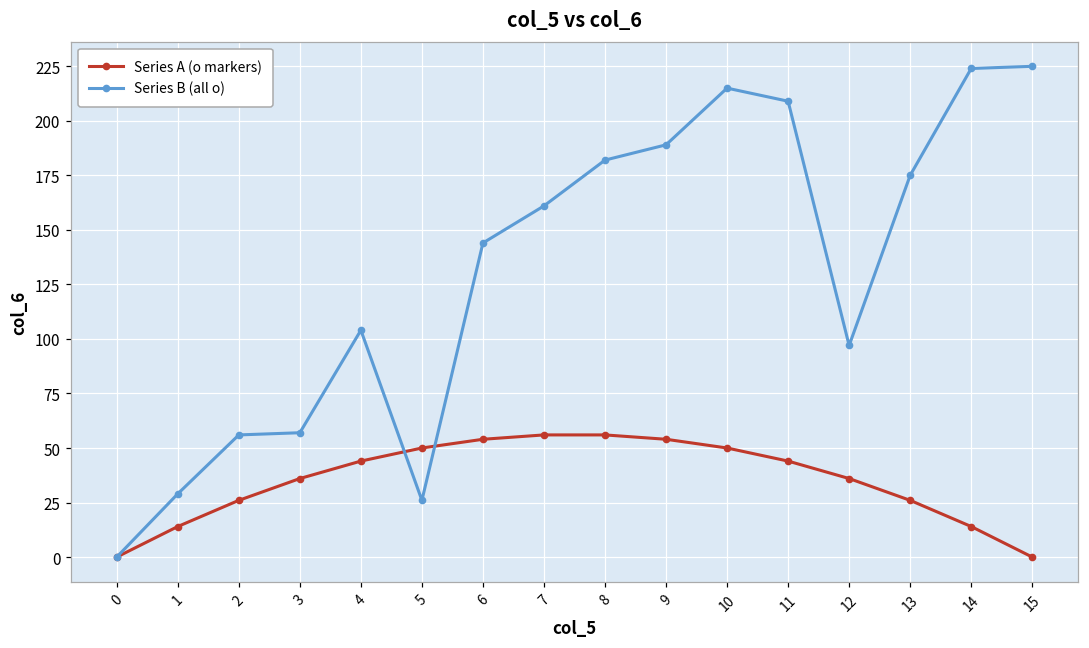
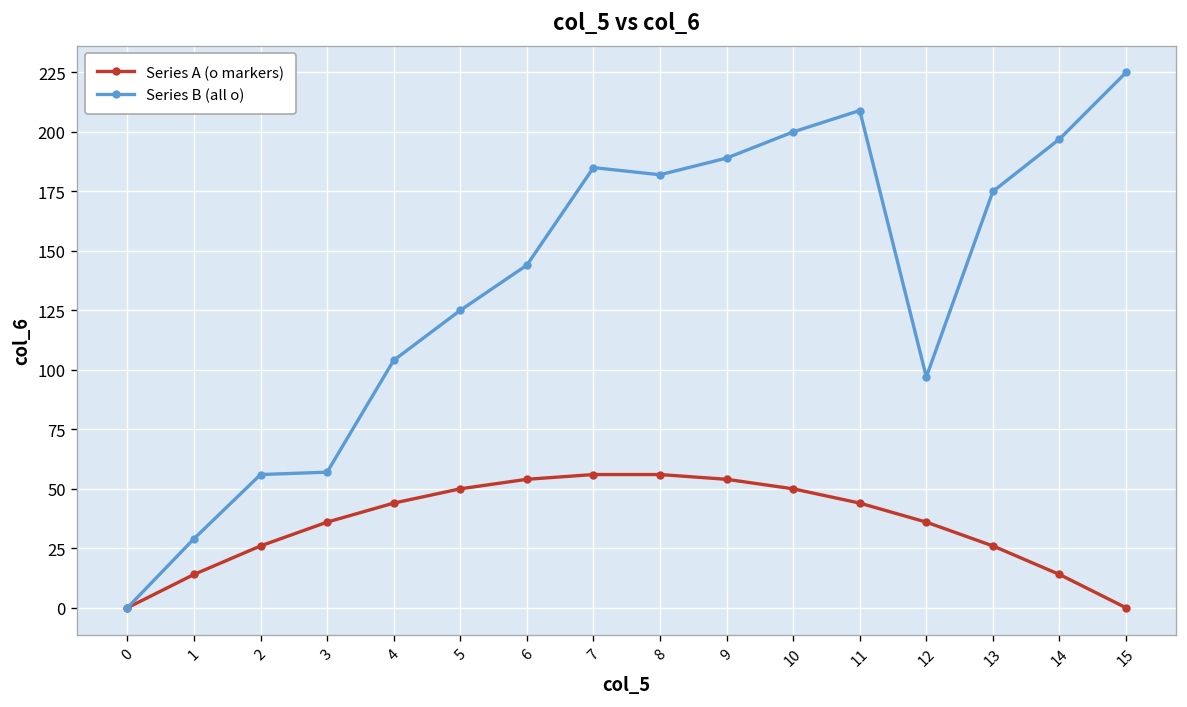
  {
    "Series A (o markers)": {
      "1": 14,
      "2": 26,
      "3": 36,
      "4": 44,
      "5": 50,
      "6": 54,
      "7": 56,
      "8": 56,
      "9": 54,
      "10": 50,
      "11": 44,
      "12": 36,
      "13": 26,
      "14": 14,
      "15": 0
    },
    "Series B (all o)": {
      "1": 29,
      "2": 56,
      "3": 57,
      "4": 104,
-     "5": 26,
+     "5": 125,
      "6": 144,
-     "7": 161,
+     "7": 185,
      "8": 182,
      "9": 189,
-     "10": 215,
+     "10": 200,
      "11": 209,
      "12": 97,
      "13": 175,
-     "14": 224,
+     "14": 197,
      "15": 225
    }
  }
